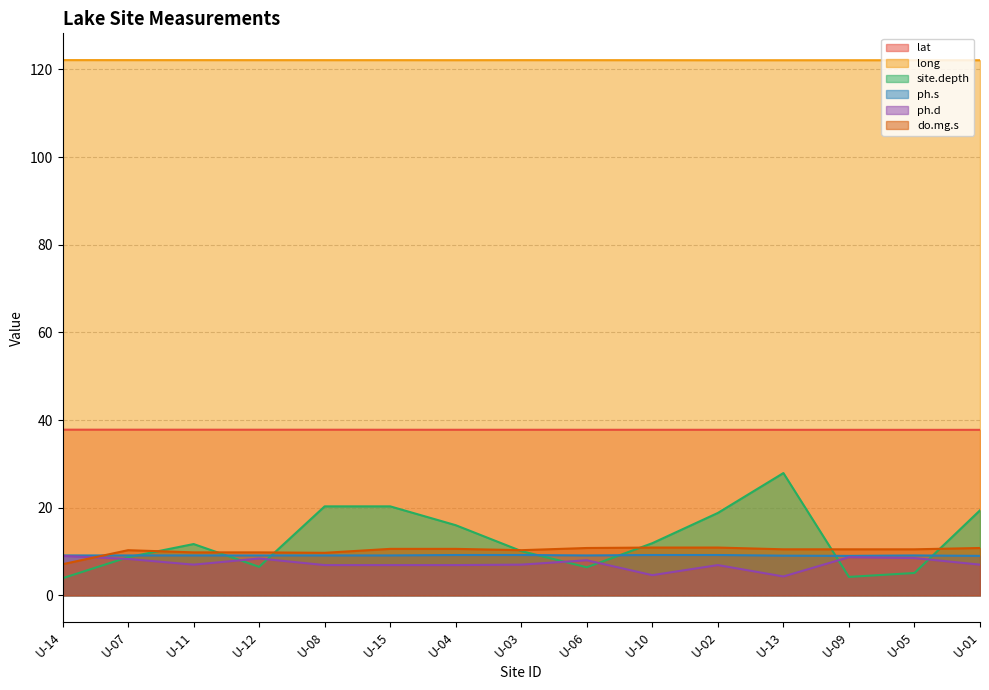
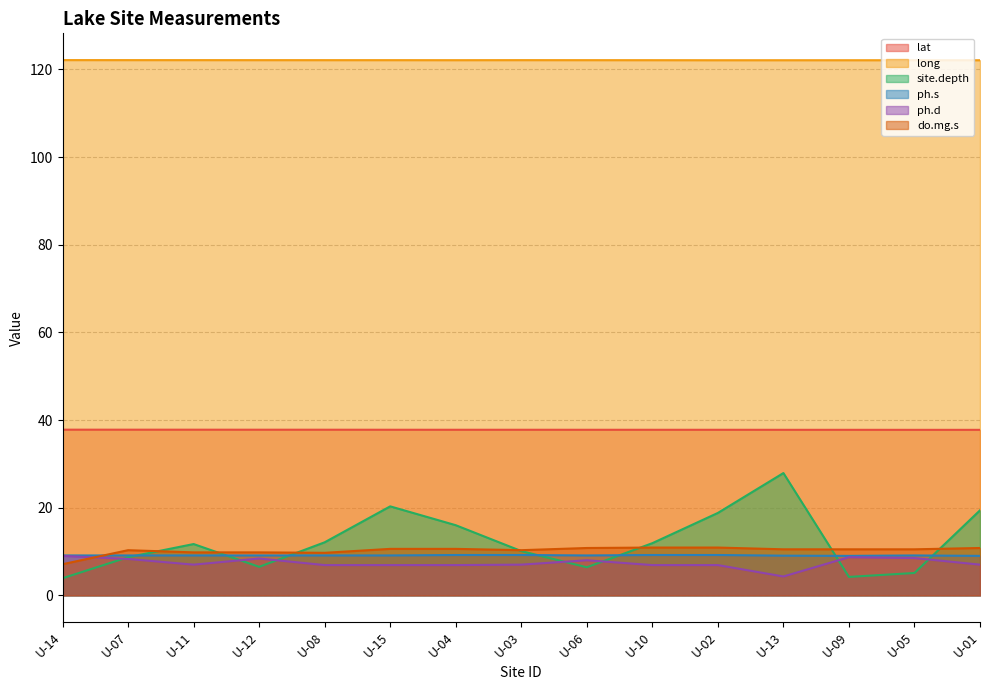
  {
    "long": {
      "U-14": 122,
      "U-07": 122,
      "U-11": 122,
      "U-12": 122,
      "U-08": 122,
      "U-15": 122,
      "U-04": 122,
      "U-03": 122,
      "U-06": 122,
      "U-10": 122,
      "U-02": 122,
      "U-13": 122,
      "U-09": 122,
      "U-01": 122
    },
    "site.depth": {
      "U-14": 4,
      "U-11": 12,
      "U-12": 7,
-     "U-08": 20,
+     "U-08": 12,
      "U-15": 20,
      "U-04": 16,
      "U-06": 6,
      "U-10": 12,
      "U-02": 19,
      "U-13": 28,
      "U-09": 4,
      "U-05": 5,
      "U-01": 19
    },
    "ph.s": {
      "U-11": 9,
      "U-12": 9,
      "U-08": 9,
      "U-15": 9,
      "U-04": 9,
      "U-03": 9,
      "U-06": 9,
      "U-10": 9,
      "U-02": 9,
      "U-13": 9,
      "U-05": 9,
      "U-01": 9
    },
    "ph.d": {
      "U-11": 7,
      "U-12": 8,
      "U-08": 7,
      "U-15": 7,
      "U-04": 7,
      "U-03": 7,
      "U-06": 8,
-     "U-10": 5,
+     "U-10": 7,
      "U-02": 7,
      "U-13": 4,
      "U-05": 9,
      "U-01": 7
    }
  }
